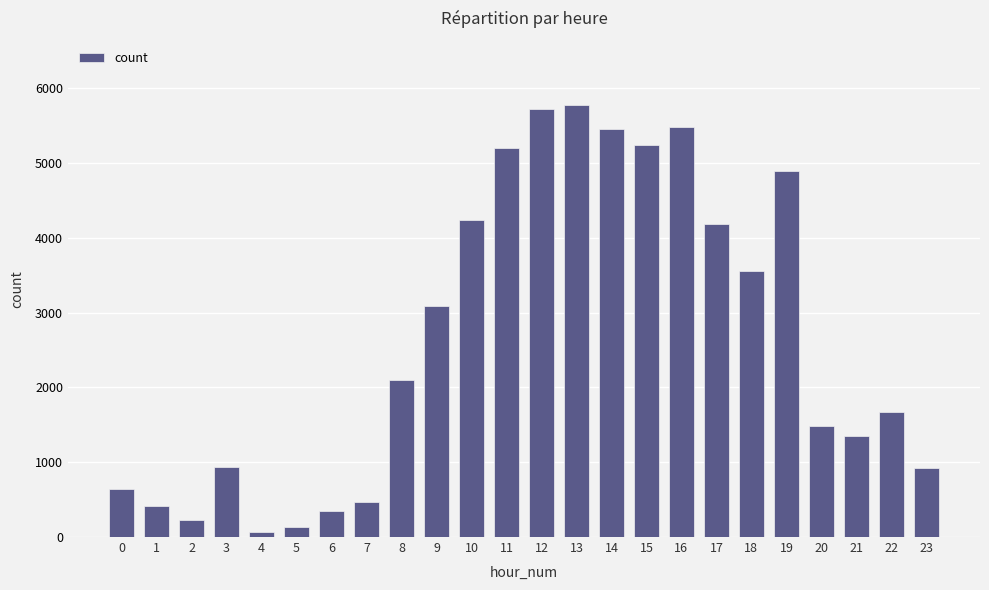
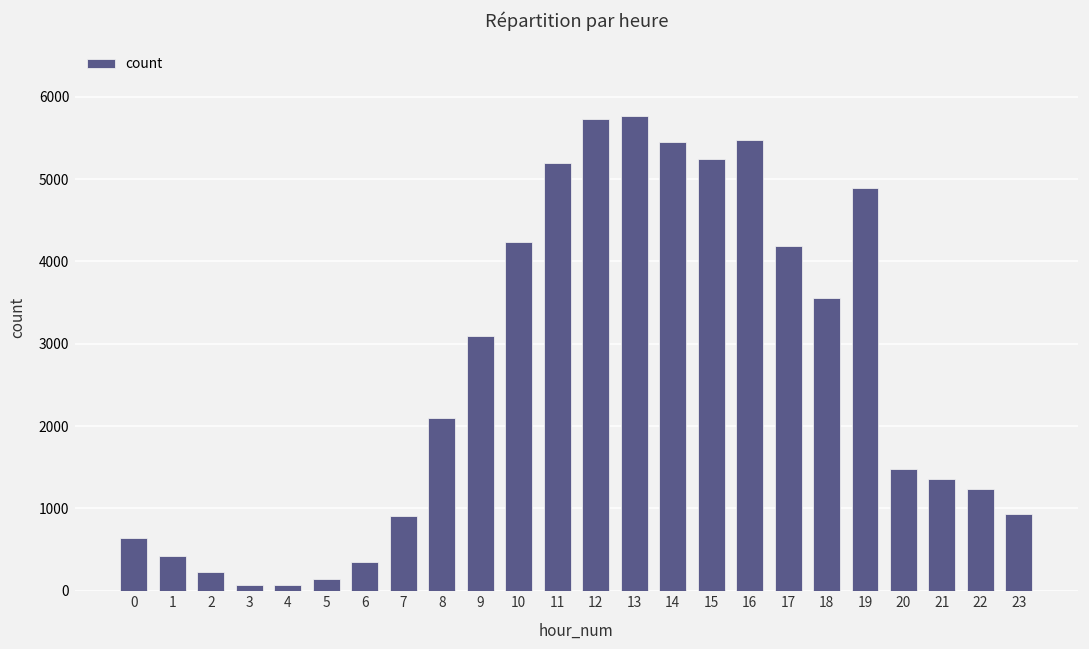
  {
    "0": 600,
    "1": 400,
    "2": 200,
-   "3": 900,
+   "3": 100,
    "4": 100,
    "5": 100,
    "6": 300,
-   "7": 500,
+   "7": 900,
    "8": 2100,
    "9": 3100,
    "10": 4200,
    "11": 5200,
    "12": 5700,
    "13": 5800,
    "14": 5500,
    "15": 5200,
    "16": 5500,
    "17": 4200,
    "18": 3600,
    "19": 4900,
    "20": 1500,
    "21": 1400,
-   "22": 1700,
+   "22": 1200,
    "23": 900
  }
